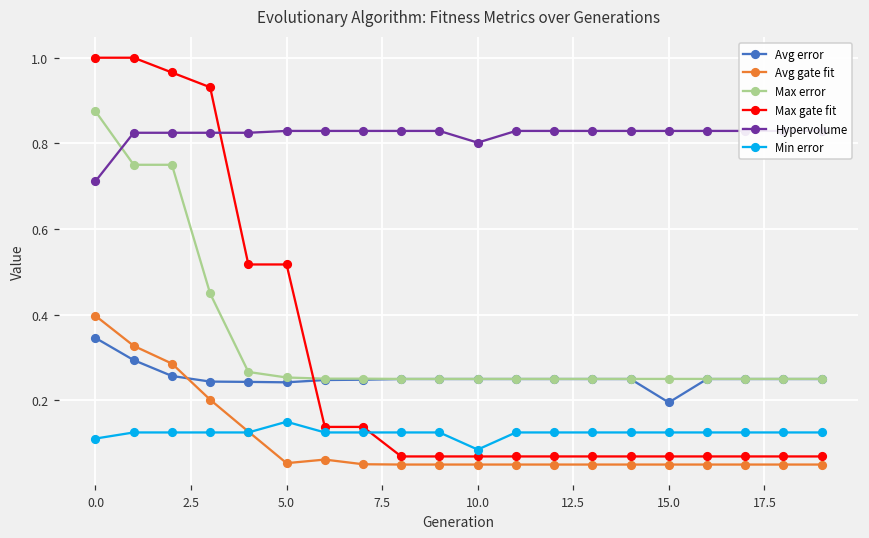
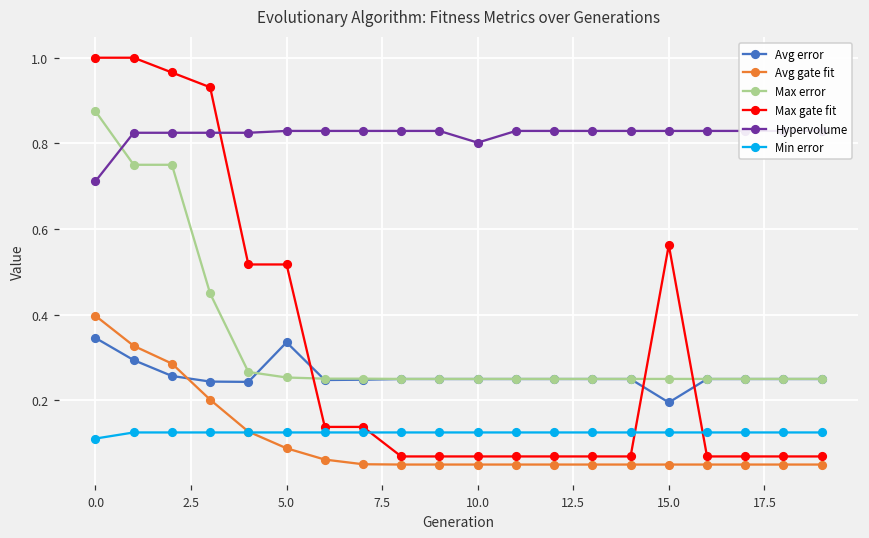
  {
    "Avg error": {
      "0.0": 0.35,
-     "5.0": 0.24,
+     "5.0": 0.34,
      "15.0": 0.19
    },
    "Avg gate fit": {
      "0.0": 0.40,
-     "5.0": 0.05,
+     "5.0": 0.09,
      "10.0": 0.05,
      "15.0": 0.05
    },
    "Max error": {
      "0.0": 0.88,
      "5.0": 0.25,
      "15.0": 0.25
    },
    "Max gate fit": {
      "0.0": 1.00,
      "5.0": 0.52,
      "10.0": 0.07,
-     "15.0": 0.07
+     "15.0": 0.56
    },
    "Hypervolume": {
      "0.0": 0.71,
      "5.0": 0.83,
      "10.0": 0.80,
      "15.0": 0.83
    },
    "Min error": {
      "0.0": 0.11,
-     "5.0": 0.15,
-     "10.0": 0.09,
+     "5.0": 0.13,
+     "10.0": 0.13,
      "15.0": 0.13
    }
  }
